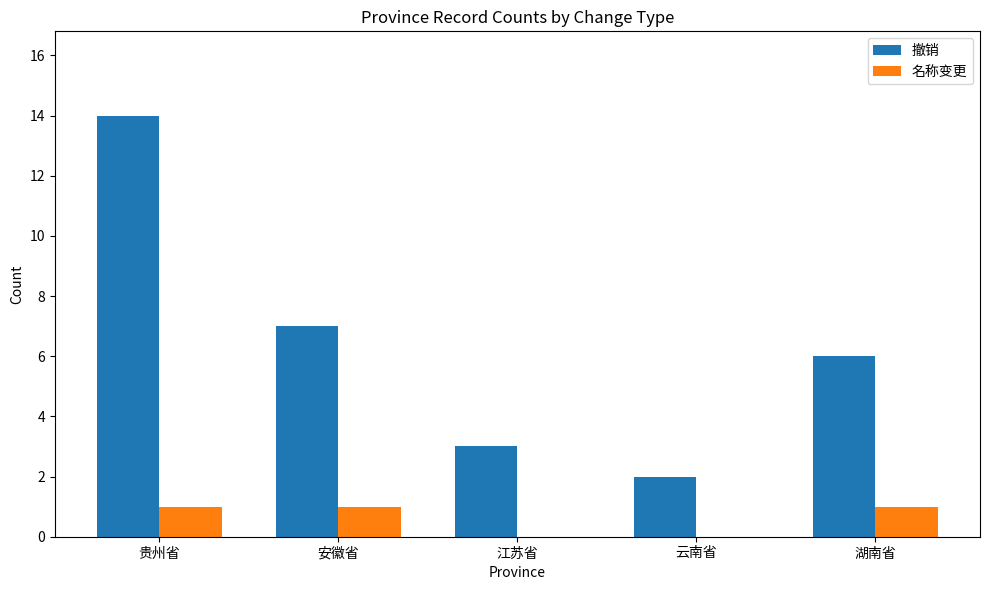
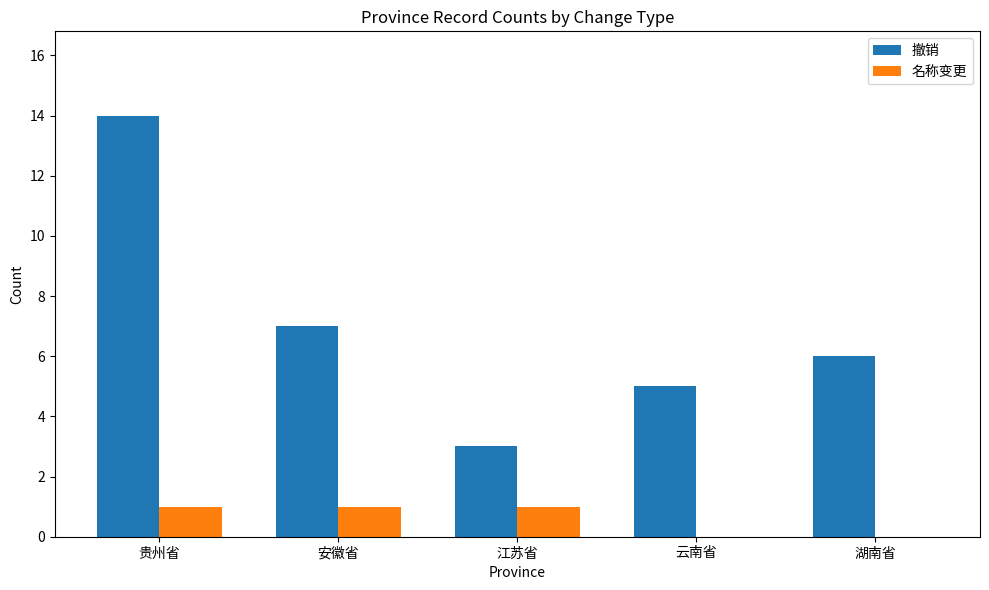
  {
    "撤销": {
      "贵州省": 14,
      "安徽省": 7,
      "江苏省": 3,
-     "云南省": 2,
+     "云南省": 5,
      "湖南省": 6
    },
    "名称变更": {
      "贵州省": 1,
      "安徽省": 1,
-     "江苏省": 0,
+     "江苏省": 1,
      "云南省": 0,
-     "湖南省": 1
+     "湖南省": 0
    }
  }
